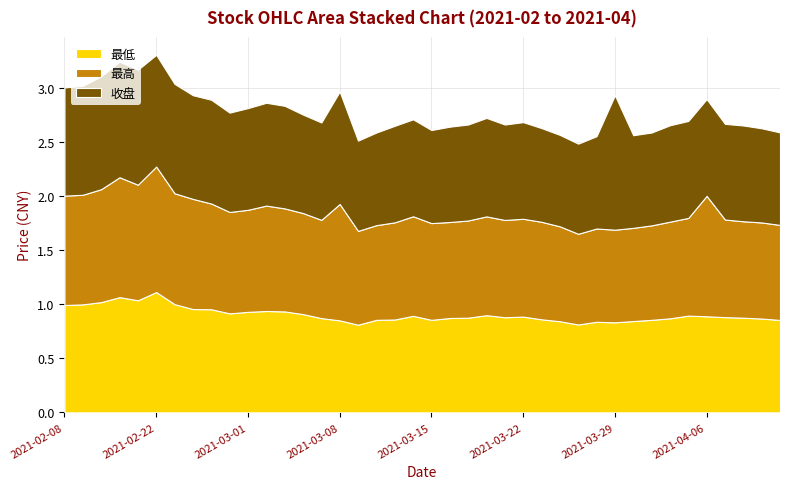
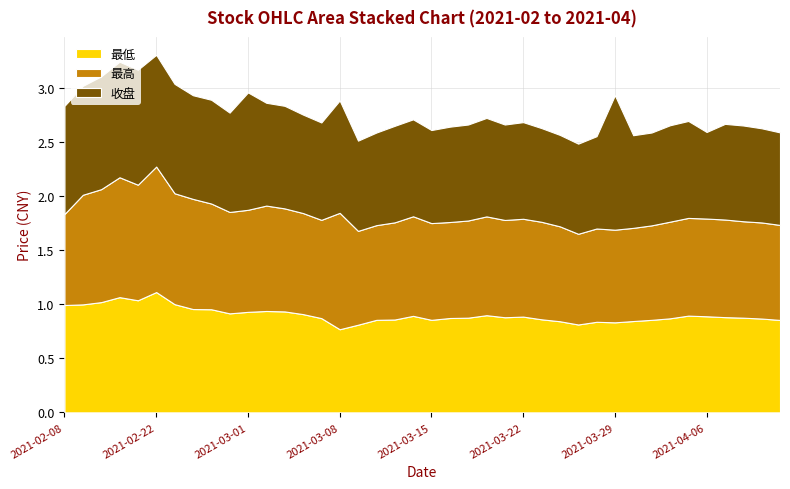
  {
    "最低": {
-     "2021-03-08": 0.85
+     "2021-03-08": 0.77
    },
    "最高": {
-     "2021-02-08": 1.01,
-     "2021-04-06": 1.11
+     "2021-02-08": 0.84,
+     "2021-04-06": 0.90
    },
    "收盘": {
      "2021-02-08": 1.00,
      "2021-02-22": 1.03,
-     "2021-03-01": 0.94,
+     "2021-03-01": 1.09,
      "2021-03-08": 1.04,
      "2021-03-15": 0.86,
      "2021-03-22": 0.89,
      "2021-03-29": 1.24,
-     "2021-04-06": 0.90
+     "2021-04-06": 0.80
    }
  }
